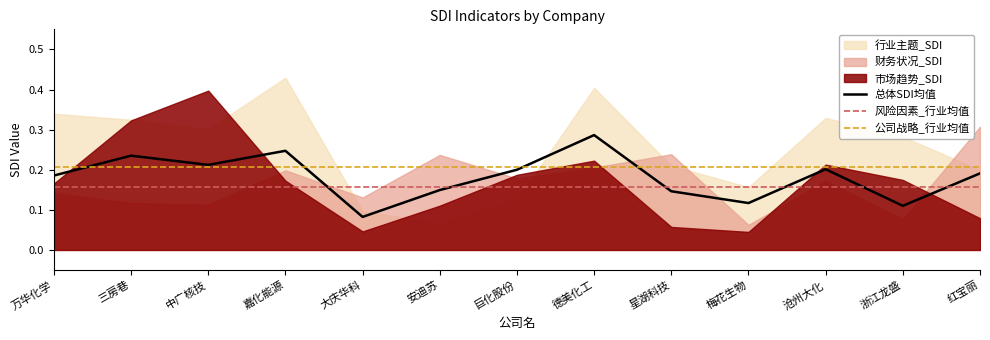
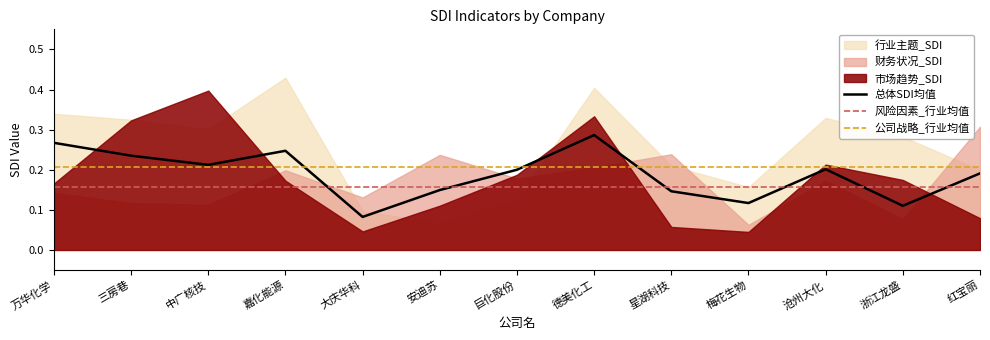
  {
    "总体SDI均值": {
-     "万华化学": 0.19,
+     "万华化学": 0.27,
      "三房巷": 0.24,
      "嘉化能源": 0.25,
      "大庆华科": 0.08,
      "安迪苏": 0.15,
      "德美化工": 0.29,
      "星湖科技": 0.15,
      "梅花生物": 0.12,
      "浙江龙盛": 0.11,
      "红宝丽": 0.19
    },
    "行业主题_SDI": {
      "万华化学": 0.34,
      "中广核技": 0.30,
      "嘉化能源": 0.43,
      "大庆华科": 0.10,
      "安迪苏": 0.07,
      "巨化股份": 0.12,
      "德美化工": 0.40,
      "沧州大化": 0.33,
      "红宝丽": 0.20
    },
    "风险因素_行业均值": {
      "万华化学": 0.16,
      "三房巷": 0.16,
      "中广核技": 0.16,
      "嘉化能源": 0.16,
      "大庆华科": 0.16,
      "安迪苏": 0.16,
      "巨化股份": 0.16,
      "德美化工": 0.16,
      "星湖科技": 0.16,
      "沧州大化": 0.16,
      "浙江龙盛": 0.16,
      "红宝丽": 0.16
    },
    "财务状况_SDI": {
      "万华化学": 0.14,
      "三房巷": 0.12,
      "中广核技": 0.11,
      "嘉化能源": 0.20,
      "大庆华科": 0.13,
      "安迪苏": 0.24,
      "巨化股份": 0.18,
      "星湖科技": 0.24,
      "梅花生物": 0.06,
      "沧州大化": 0.17,
      "浙江龙盛": 0.08,
      "红宝丽": 0.31
    },
    "公司战略_行业均值": {
      "万华化学": 0.21,
      "三房巷": 0.21,
      "嘉化能源": 0.21,
      "大庆华科": 0.21,
      "安迪苏": 0.21,
      "梅花生物": 0.21,
      "浙江龙盛": 0.21,
      "红宝丽": 0.21
    },
    "市场趋势_SDI": {
      "万华化学": 0.17,
      "中广核技": 0.40,
      "嘉化能源": 0.17,
      "大庆华科": 0.05,
      "安迪苏": 0.11,
      "巨化股份": 0.19,
-     "德美化工": 0.22,
+     "德美化工": 0.33,
      "星湖科技": 0.06,
      "梅花生物": 0.04,
      "沧州大化": 0.21,
      "浙江龙盛": 0.17,
      "红宝丽": 0.08
    }
  }
